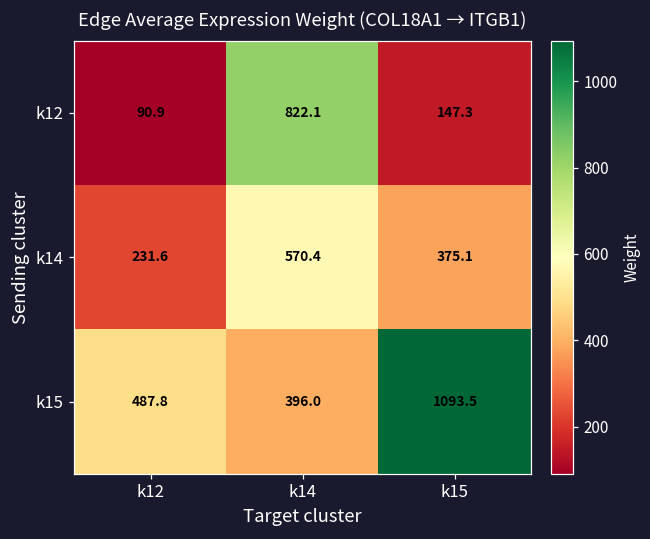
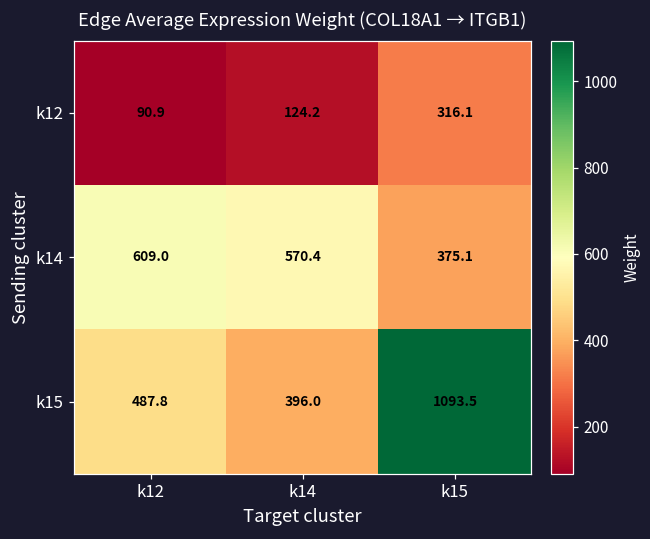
  {
    "k12": {
      "k12": 90.9,
-     "k14": 822.1,
-     "k15": 147.3
+     "k14": 124.2,
+     "k15": 316.1
    },
    "k14": {
-     "k12": 231.6,
+     "k12": 609.0,
      "k14": 570.4,
      "k15": 375.1
    },
    "k15": {
      "k12": 487.8,
      "k14": 396.0,
      "k15": 1093.5
    }
  }
